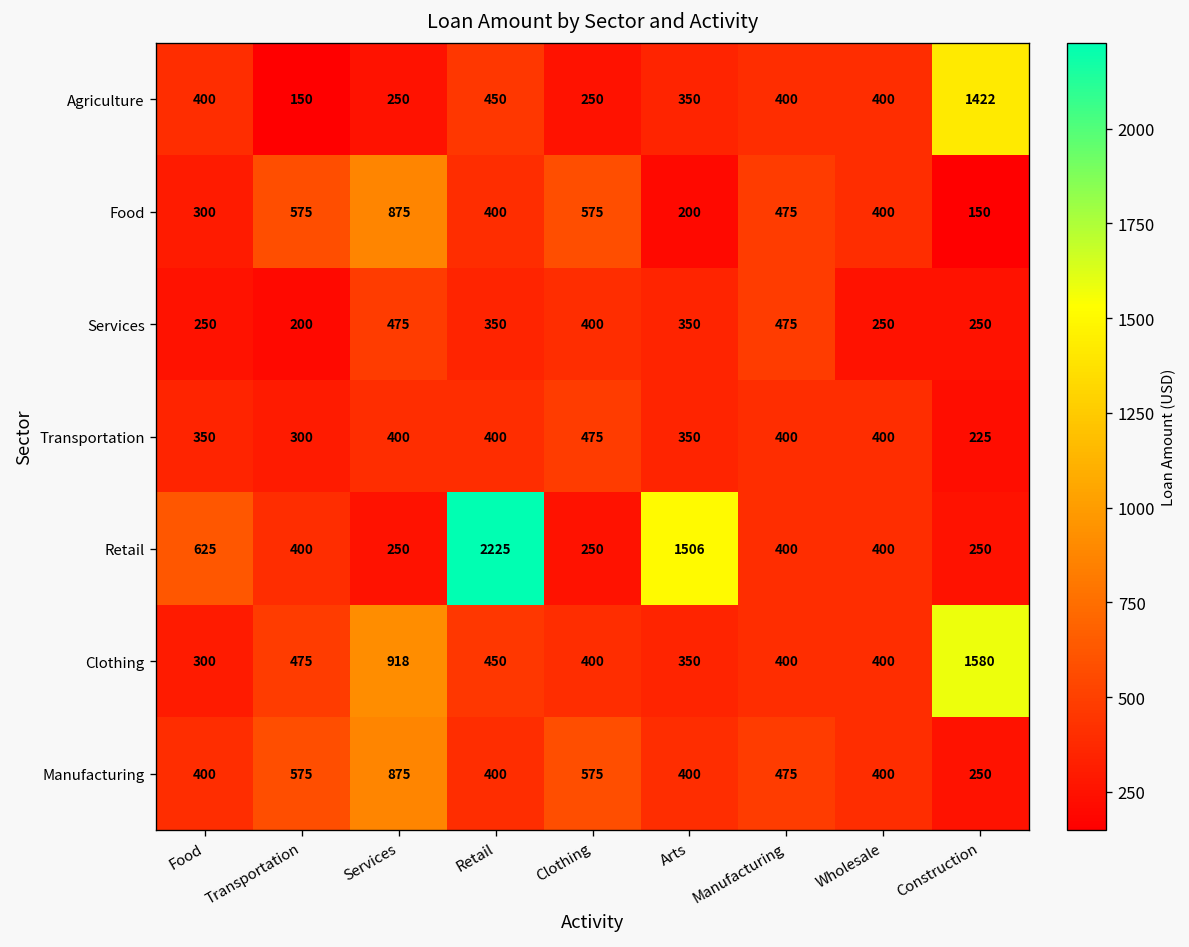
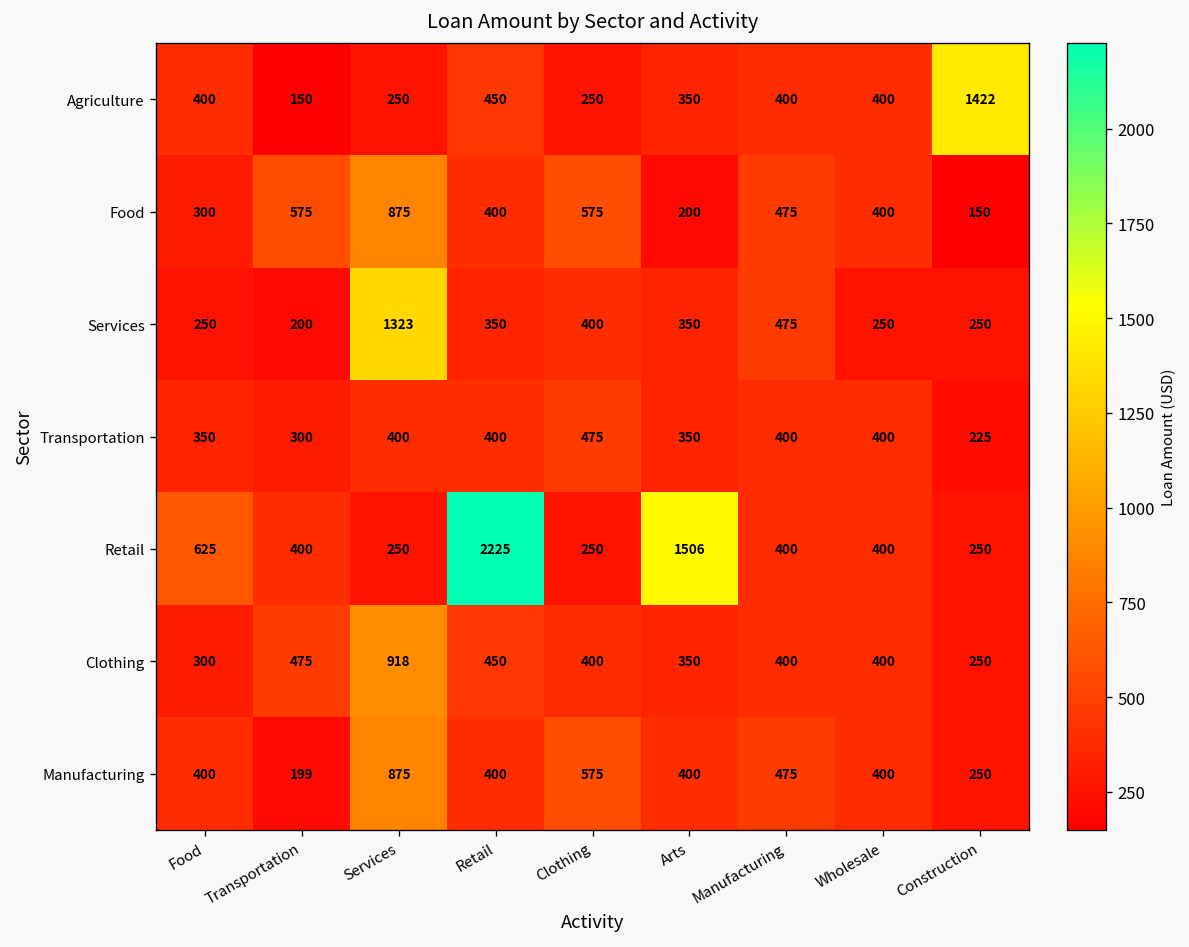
  {
    "Agriculture": {
      "Food": 400,
      "Transportation": 150,
      "Services": 250,
      "Retail": 450,
      "Clothing": 250,
      "Arts": 350,
      "Manufacturing": 400,
      "Wholesale": 400,
      "Construction": 1422
    },
    "Food": {
      "Food": 300,
      "Transportation": 575,
      "Services": 875,
      "Retail": 400,
      "Clothing": 575,
      "Arts": 200,
      "Manufacturing": 475,
      "Wholesale": 400,
      "Construction": 150
    },
    "Services": {
      "Food": 250,
      "Transportation": 200,
-     "Services": 475,
+     "Services": 1323,
      "Retail": 350,
      "Clothing": 400,
      "Arts": 350,
      "Manufacturing": 475,
      "Wholesale": 250,
      "Construction": 250
    },
    "Transportation": {
      "Food": 350,
      "Transportation": 300,
      "Services": 400,
      "Retail": 400,
      "Clothing": 475,
      "Arts": 350,
      "Manufacturing": 400,
      "Wholesale": 400,
      "Construction": 225
    },
    "Retail": {
      "Food": 625,
      "Transportation": 400,
      "Services": 250,
      "Retail": 2225,
      "Clothing": 250,
      "Arts": 1506,
      "Manufacturing": 400,
      "Wholesale": 400,
      "Construction": 250
    },
    "Clothing": {
      "Food": 300,
      "Transportation": 475,
      "Services": 918,
      "Retail": 450,
      "Clothing": 400,
      "Arts": 350,
      "Manufacturing": 400,
      "Wholesale": 400,
-     "Construction": 1580
+     "Construction": 250
    },
    "Manufacturing": {
      "Food": 400,
-     "Transportation": 575,
+     "Transportation": 199,
      "Services": 875,
      "Retail": 400,
      "Clothing": 575,
      "Arts": 400,
      "Manufacturing": 475,
      "Wholesale": 400,
      "Construction": 250
    }
  }
